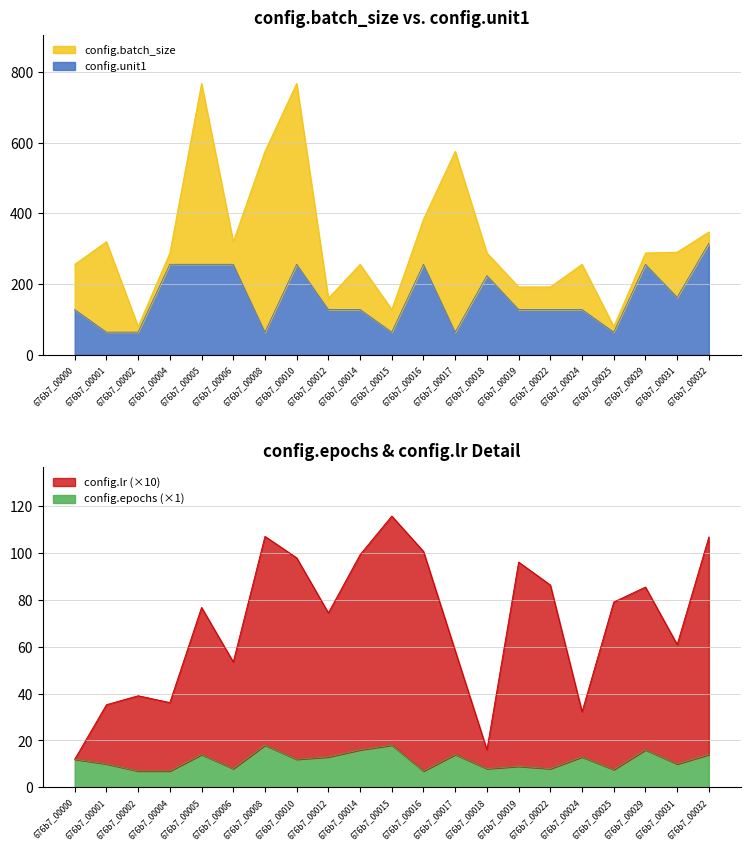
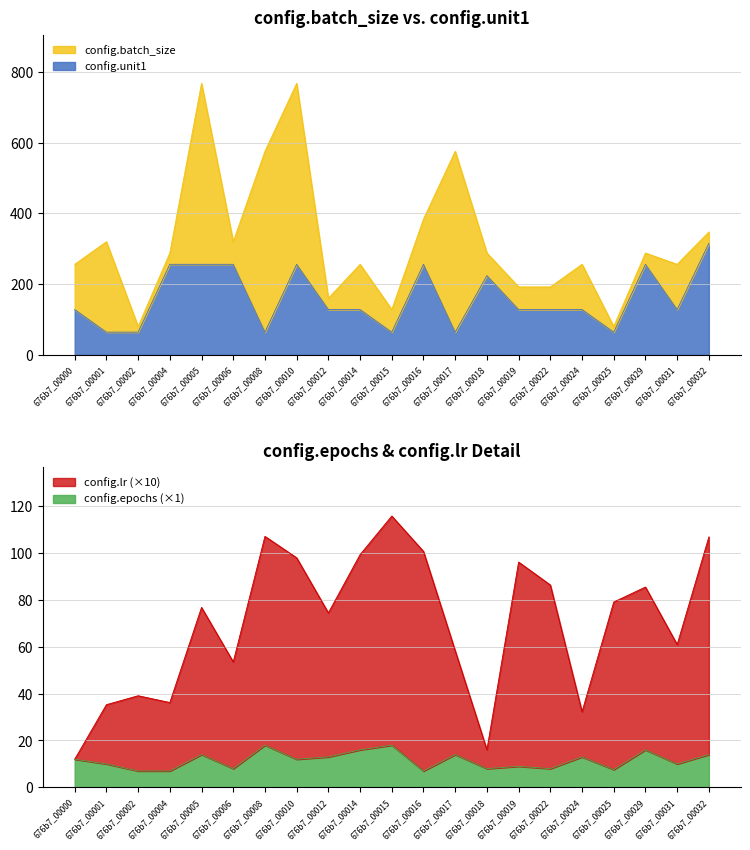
  {
    "config.batch_size vs. config.unit1": {
      "config.unit1": {
        "676b7_00000": 130,
        "676b7_00001": 60,
        "676b7_00002": 60,
        "676b7_00004": 260,
        "676b7_00005": 260,
        "676b7_00006": 260,
        "676b7_00008": 60,
        "676b7_00010": 260,
        "676b7_00012": 130,
        "676b7_00014": 130,
        "676b7_00015": 60,
        "676b7_00016": 260,
        "676b7_00017": 60,
        "676b7_00018": 220,
        "676b7_00019": 130,
        "676b7_00022": 130,
        "676b7_00024": 130,
        "676b7_00025": 60,
        "676b7_00029": 260,
-       "676b7_00031": 160,
+       "676b7_00031": 130,
        "676b7_00032": 320
      },
      "config.batch_size": {
        "676b7_00000": 130,
        "676b7_00001": 260,
        "676b7_00002": 20,
        "676b7_00004": 30,
        "676b7_00005": 510,
        "676b7_00006": 60,
        "676b7_00008": 510,
        "676b7_00010": 510,
        "676b7_00012": 30,
        "676b7_00014": 130,
        "676b7_00015": 60,
        "676b7_00016": 130,
        "676b7_00017": 510,
        "676b7_00018": 60,
        "676b7_00019": 60,
        "676b7_00022": 60,
        "676b7_00024": 130,
        "676b7_00025": 20,
        "676b7_00029": 30,
        "676b7_00031": 130,
        "676b7_00032": 30
      }
    },
    "config.epochs & config.lr Detail": {
      "config.epochs (×1)": {
        "676b7_00001": 10,
        "676b7_00002": 7,
        "676b7_00004": 7,
        "676b7_00005": 14,
        "676b7_00006": 8,
        "676b7_00008": 18,
        "676b7_00010": 12,
        "676b7_00012": 13,
        "676b7_00014": 16,
        "676b7_00015": 18,
        "676b7_00016": 7,
        "676b7_00017": 14,
        "676b7_00018": 8,
        "676b7_00019": 9,
        "676b7_00022": 8,
        "676b7_00024": 13,
        "676b7_00025": 8,
        "676b7_00029": 16,
        "676b7_00031": 10,
        "676b7_00032": 14
      }
    }
  }
